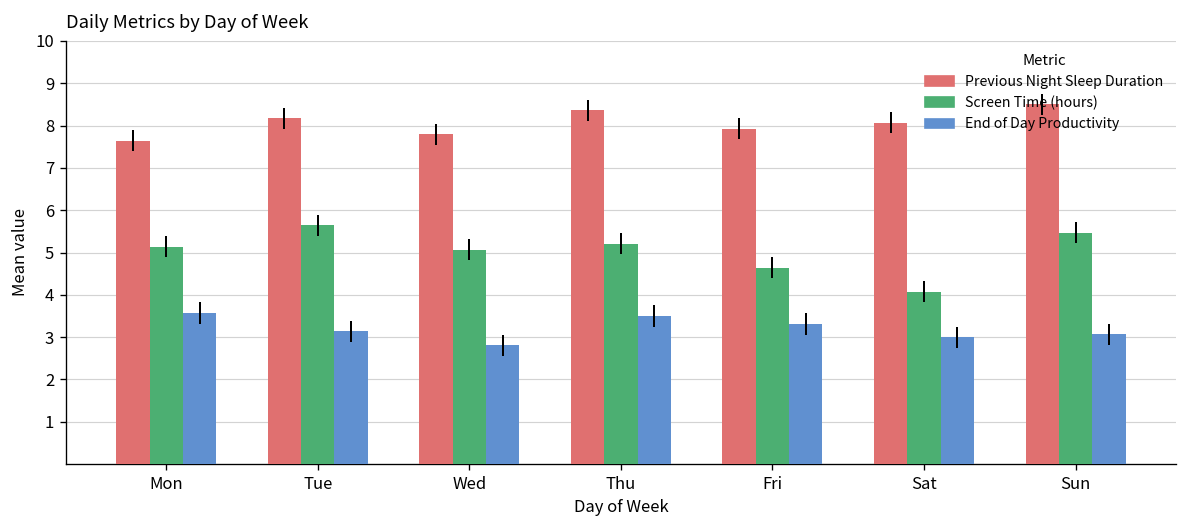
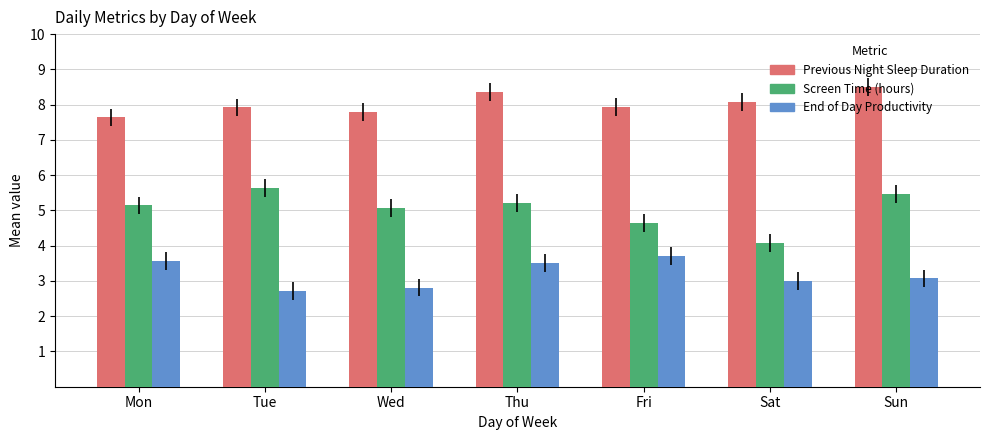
  {
    "Previous Night Sleep Duration": {
      "Mon": 7.6,
-     "Tue": 8.2,
+     "Tue": 7.9,
      "Wed": 7.8,
      "Thu": 8.4,
      "Fri": 7.9,
      "Sat": 8.1,
      "Sun": 8.5
    },
    "Screen Time (hours)": {
      "Mon": 5.1,
      "Tue": 5.6,
      "Wed": 5.1,
      "Thu": 5.2,
      "Fri": 4.6,
      "Sat": 4.1,
      "Sun": 5.5
    },
    "End of Day Productivity": {
      "Mon": 3.6,
-     "Tue": 3.1,
+     "Tue": 2.7,
      "Wed": 2.8,
      "Thu": 3.5,
-     "Fri": 3.3,
+     "Fri": 3.7,
      "Sat": 3.0,
      "Sun": 3.1
    }
  }
